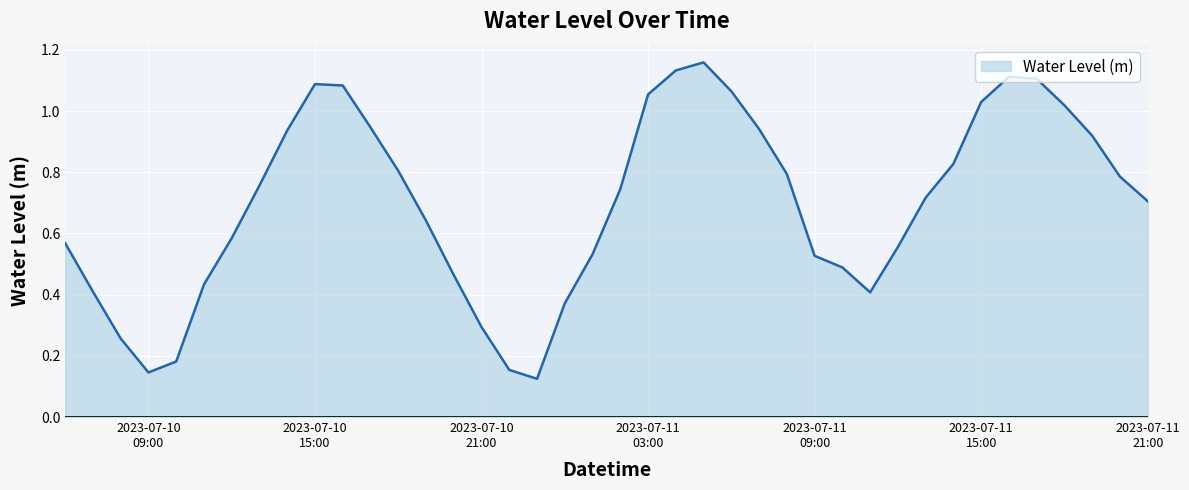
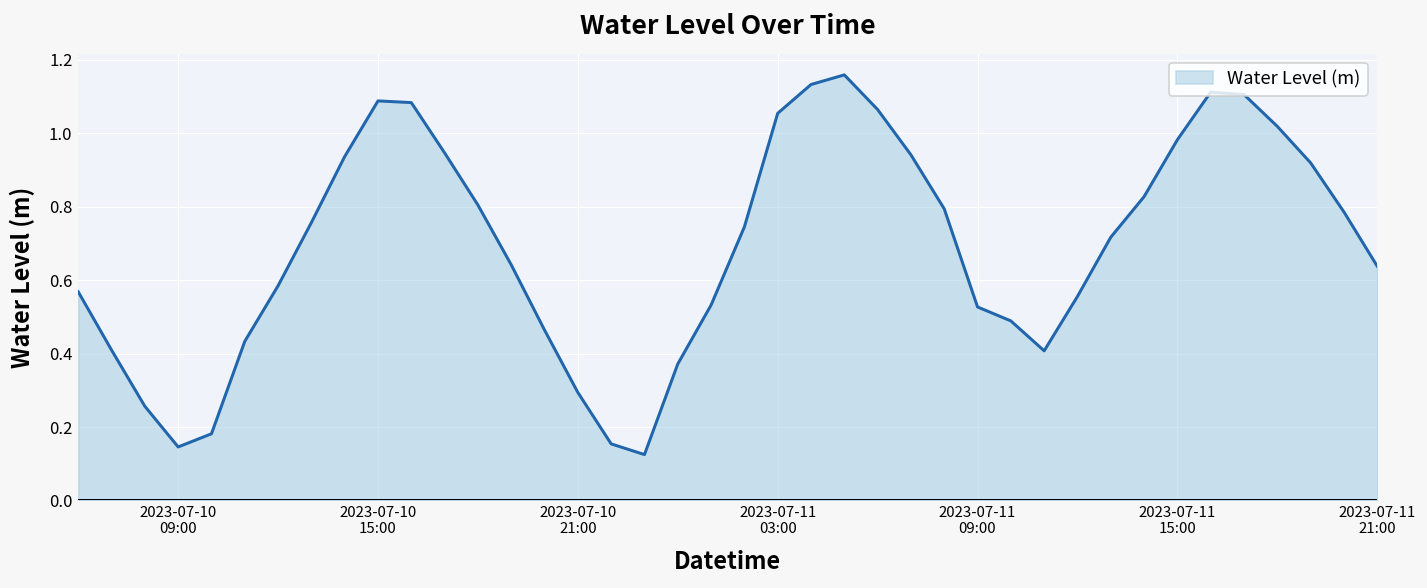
  {
    "2023-07-10 09:00": 0.15,
    "2023-07-10 15:00": 1.09,
    "2023-07-10 21:00": 0.29,
    "2023-07-11 03:00": 1.05,
    "2023-07-11 09:00": 0.53,
-   "2023-07-11 15:00": 1.03,
-   "2023-07-11 21:00": 0.71
+   "2023-07-11 15:00": 0.98,
+   "2023-07-11 21:00": 0.64
  }
